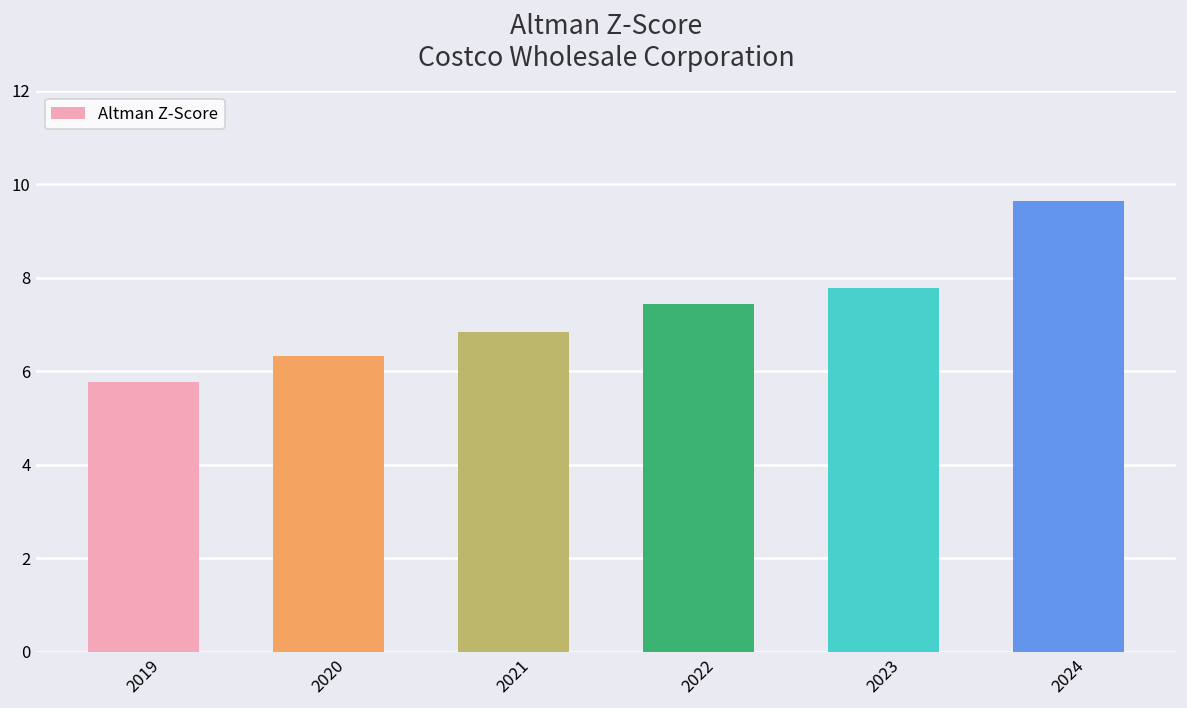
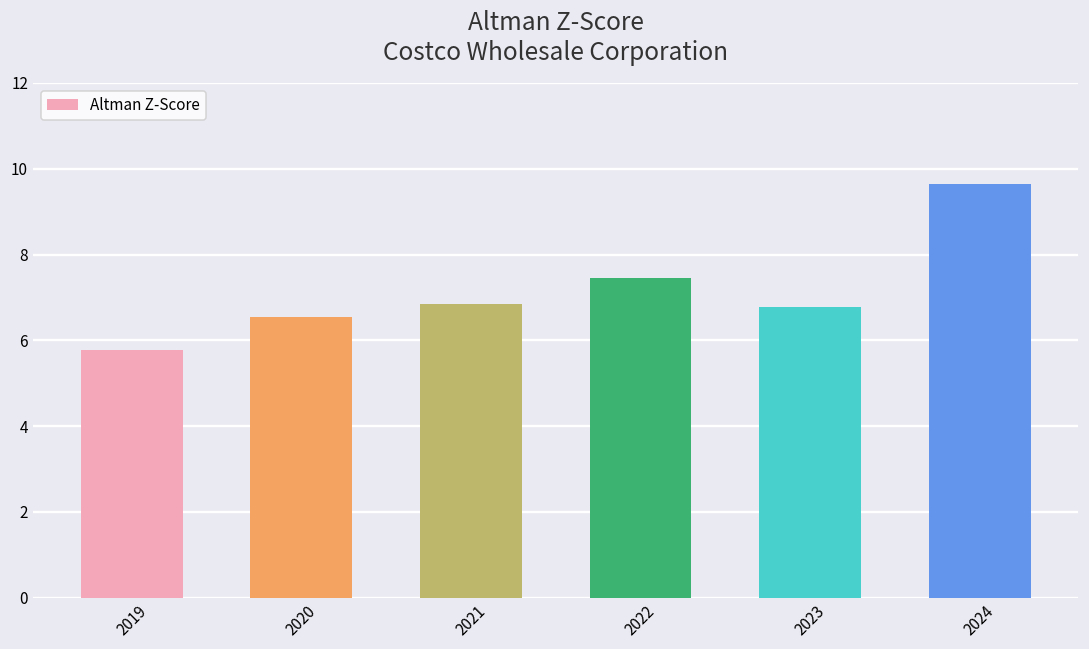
  {
    "2019": 5.8,
-   "2020": 6.3,
+   "2020": 6.5,
    "2021": 6.8,
    "2022": 7.4,
-   "2023": 7.8,
+   "2023": 6.8,
    "2024": 9.6
  }
